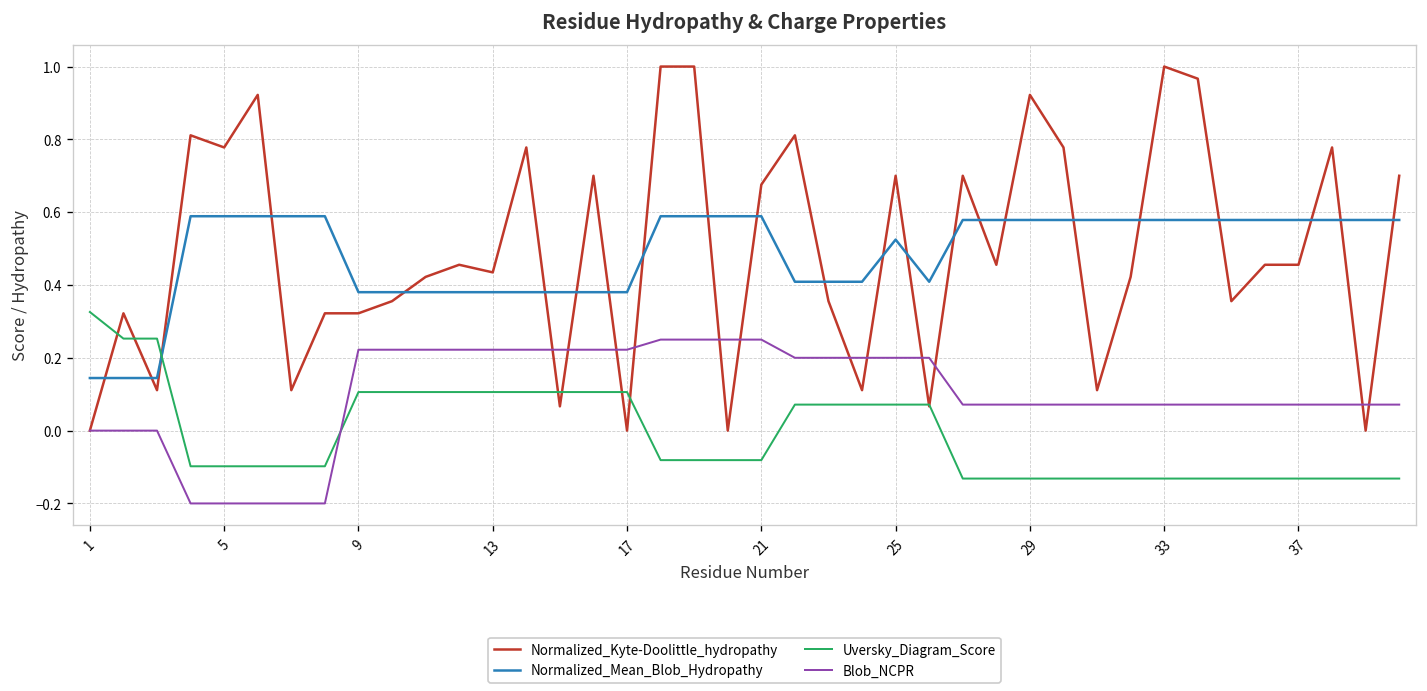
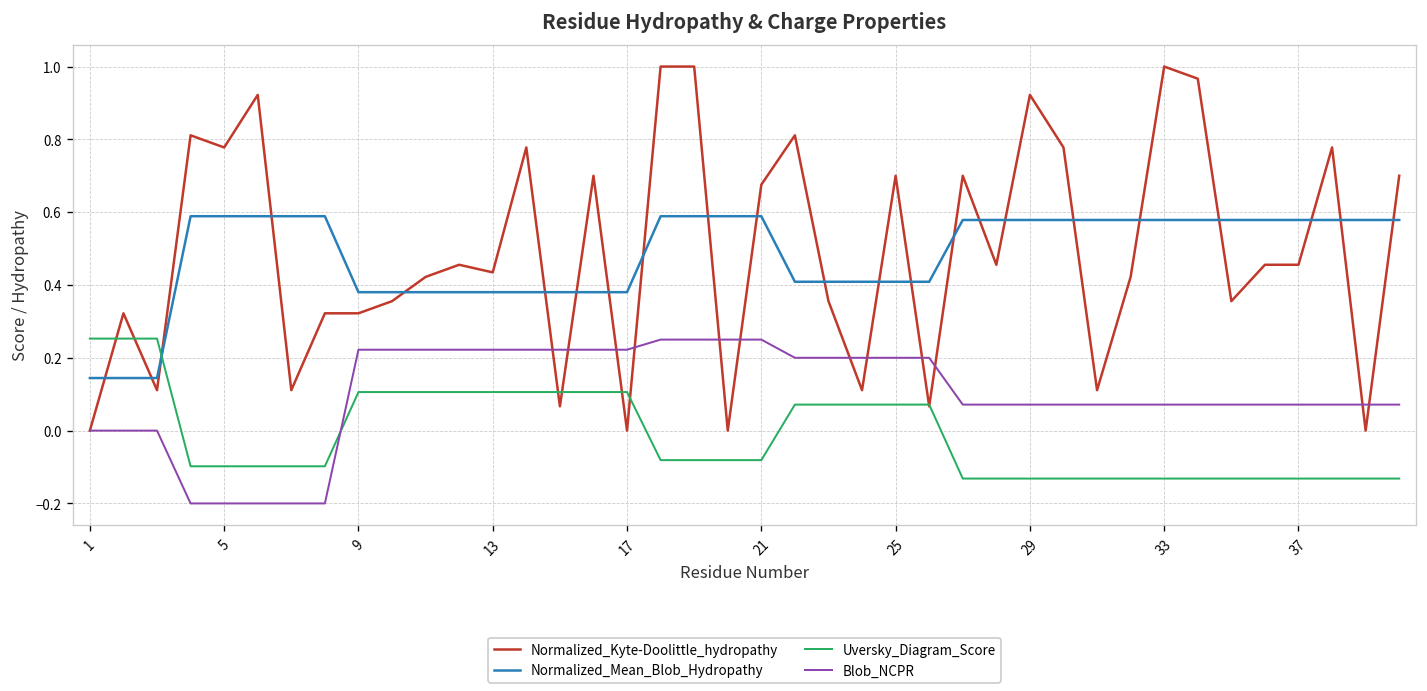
  {
    "Normalized_Kyte-Doolittle_hydropathy": {
      "5": 0.78,
      "9": 0.32,
      "13": 0.43,
      "17": 0.00,
      "21": 0.68,
      "25": 0.70,
      "29": 0.92,
      "33": 1.00,
      "37": 0.46
    },
    "Normalized_Mean_Blob_Hydropathy": {
      "1": 0.14,
      "5": 0.59,
      "9": 0.38,
      "13": 0.38,
      "17": 0.38,
      "21": 0.59,
-     "25": 0.52,
+     "25": 0.41,
      "29": 0.58,
      "33": 0.58,
      "37": 0.58
    },
    "Uversky_Diagram_Score": {
-     "1": 0.33,
+     "1": 0.25,
      "5": -0.10,
      "9": 0.11,
      "13": 0.11,
      "17": 0.11,
      "21": -0.08,
      "25": 0.07,
      "29": -0.13,
      "33": -0.13,
      "37": -0.13
    },
    "Blob_NCPR": {
      "5": -0.20,
      "9": 0.22,
      "13": 0.22,
      "17": 0.22,
      "21": 0.25,
      "25": 0.20,
      "29": 0.07,
      "33": 0.07,
      "37": 0.07
    }
  }
